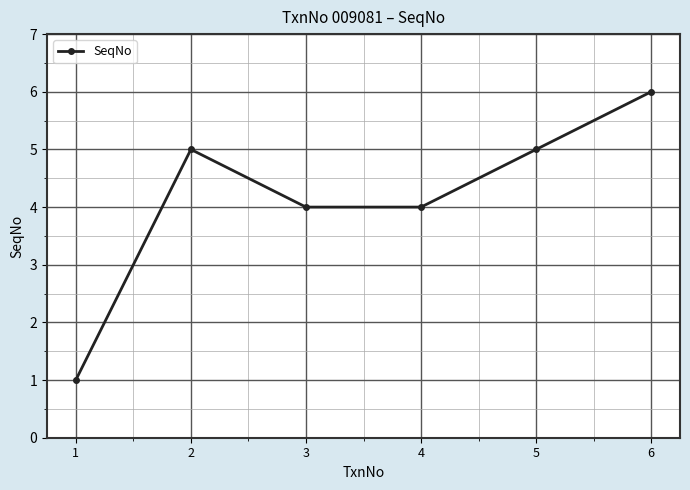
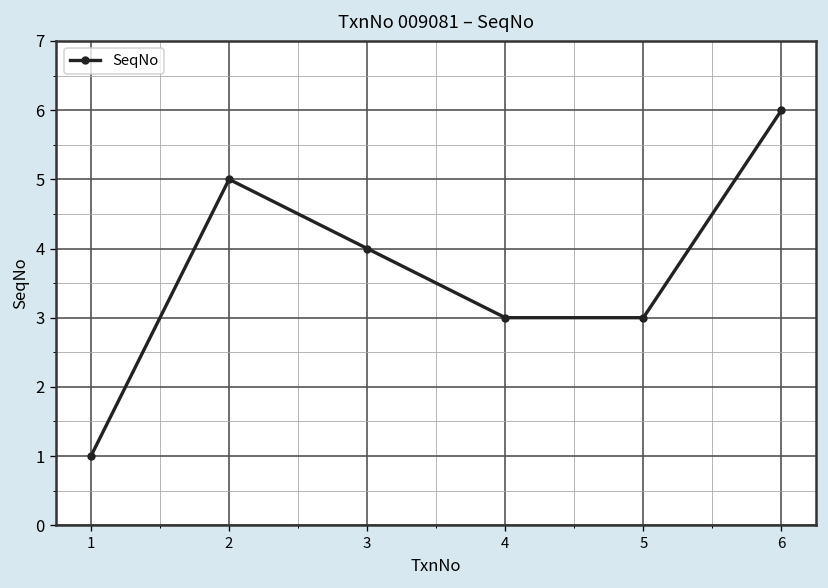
  {
    "1": 1,
    "2": 5,
    "3": 4,
-   "4": 4,
-   "5": 5,
+   "4": 3,
+   "5": 3,
    "6": 6
  }
